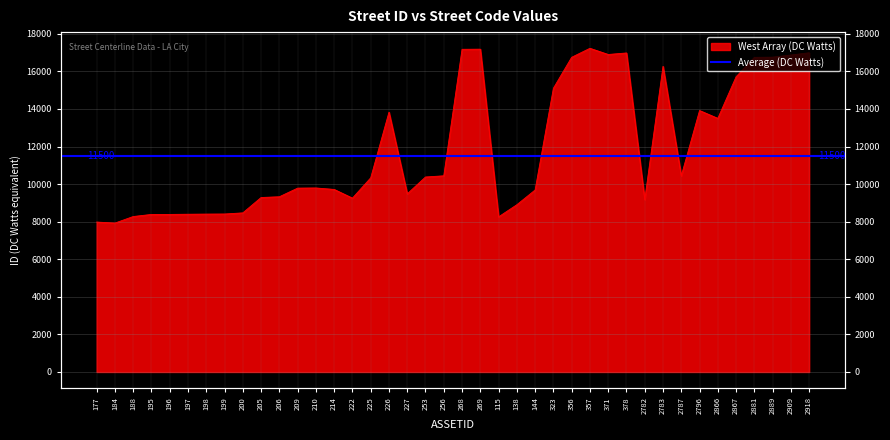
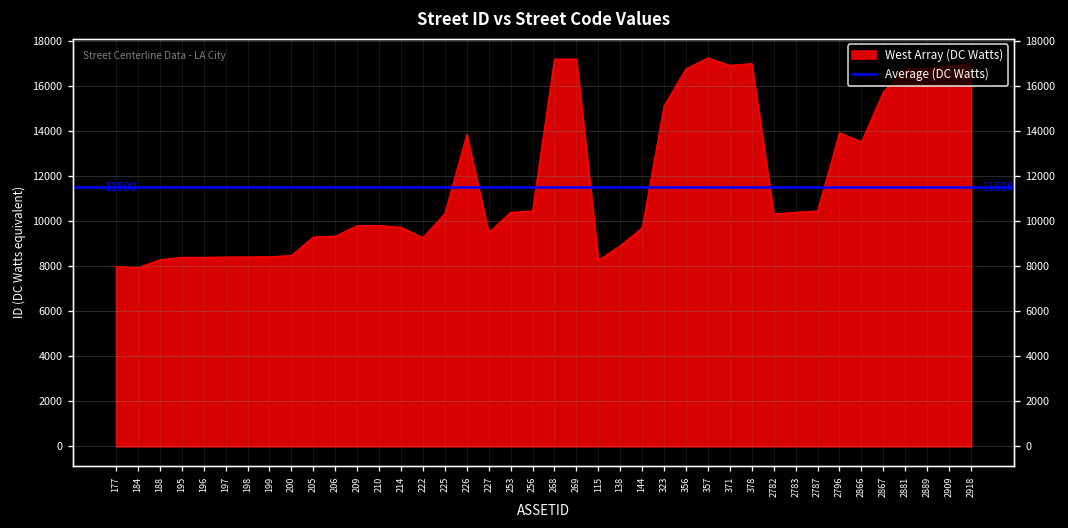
  {
    "177": 8000,
    "184": 7900,
    "188": 8300,
    "195": 8400,
    "196": 8400,
    "197": 8400,
    "198": 8400,
    "199": 8400,
    "200": 8500,
    "205": 9300,
    "206": 9300,
    "209": 9800,
    "210": 9800,
    "214": 9700,
    "222": 9300,
    "225": 10300,
    "226": 13800,
    "227": 9500,
    "253": 10400,
    "256": 10400,
    "268": 17200,
    "269": 17200,
    "115": 8300,
    "138": 8900,
    "144": 9700,
    "323": 15100,
    "356": 16800,
    "357": 17200,
    "371": 16900,
    "378": 17000,
-   "2782": 9200,
-   "2783": 16300,
+   "2782": 10300,
+   "2783": 10400,
    "2787": 10400,
    "2796": 13900,
    "2866": 13500,
    "2867": 15700
  }
